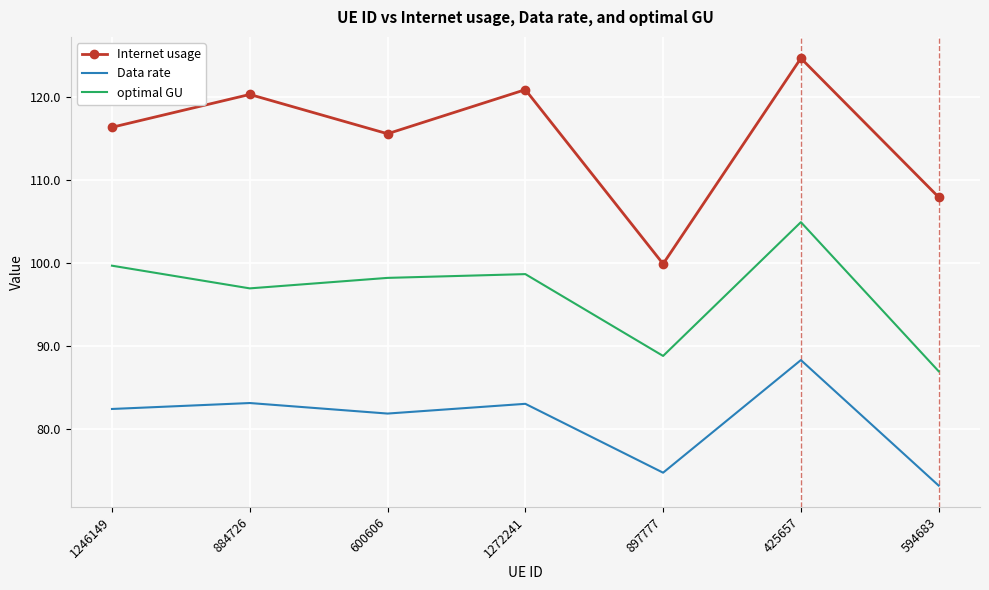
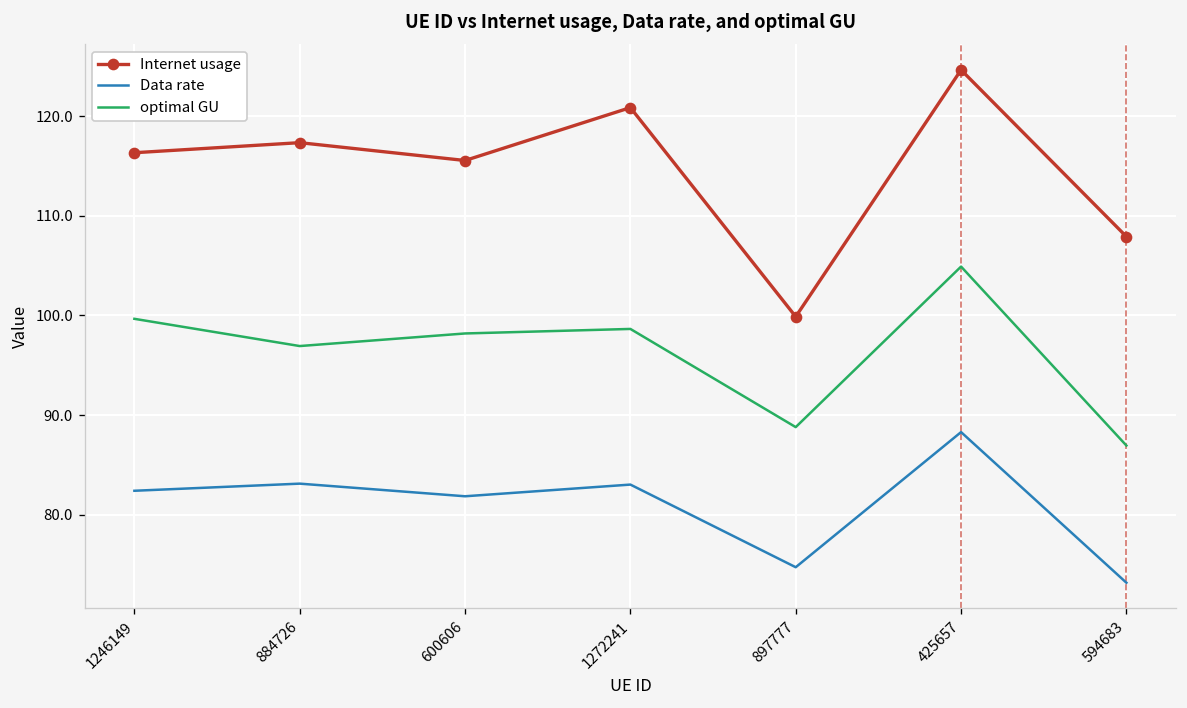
  {
    "Internet usage": {
      "1246149": 116,
-     "884726": 120,
+     "884726": 117,
      "600606": 116,
      "1272241": 121,
      "897777": 100,
      "425657": 125,
      "594683": 108
    },
    "Data rate": {
      "1246149": 82,
      "884726": 83,
      "600606": 82,
      "1272241": 83,
      "897777": 75,
      "425657": 88,
      "594683": 73
    },
    "optimal GU": {
      "1246149": 100,
      "884726": 97,
      "600606": 98,
      "1272241": 99,
      "897777": 89,
      "425657": 105,
      "594683": 87
    }
  }
